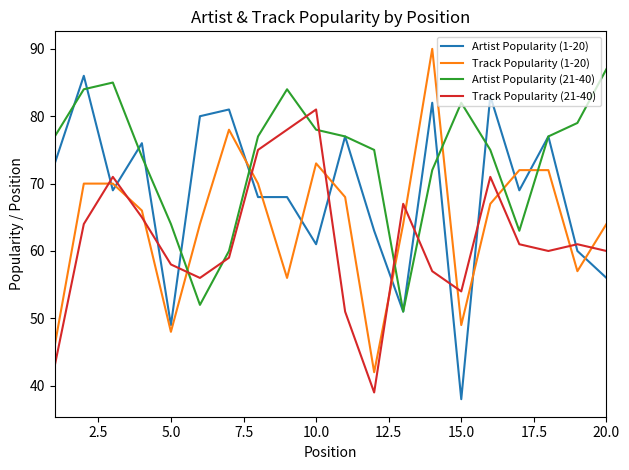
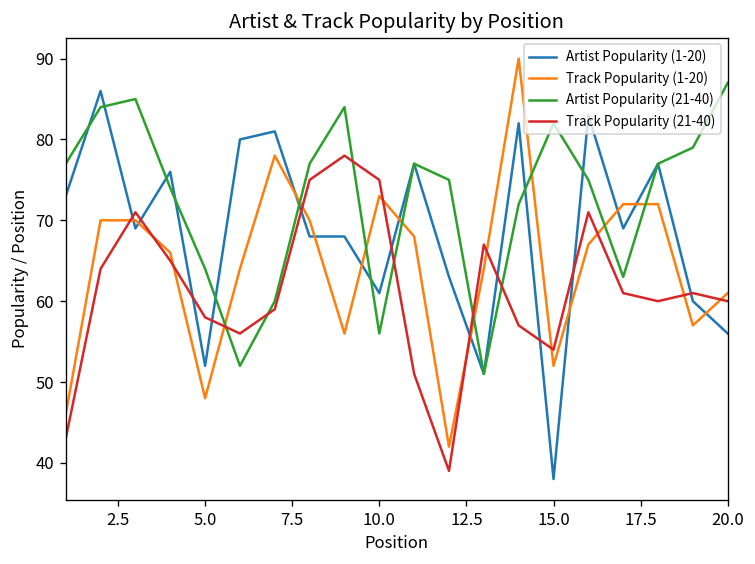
  {
    "Artist Popularity (1-20)": {
-     "5.0": 49,
+     "5.0": 52,
      "10.0": 61,
      "15.0": 38,
      "20.0": 56
    },
    "Track Popularity (1-20)": {
      "5.0": 48,
      "10.0": 73,
-     "15.0": 49,
-     "20.0": 64
+     "15.0": 52,
+     "20.0": 61
    },
    "Artist Popularity (21-40)": {
      "5.0": 64,
-     "10.0": 78,
+     "10.0": 56,
      "20.0": 87
    },
    "Track Popularity (21-40)": {
      "5.0": 58,
-     "10.0": 81,
+     "10.0": 75,
      "15.0": 54,
      "20.0": 60
    }
  }
